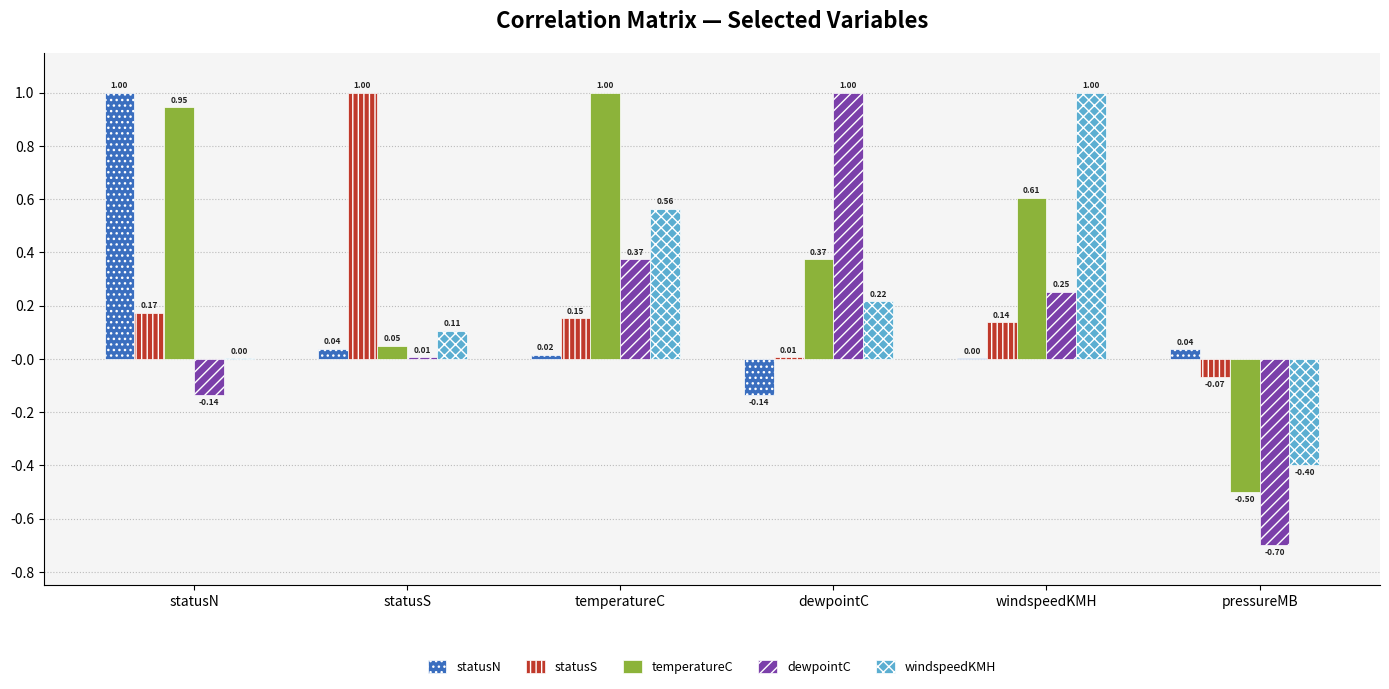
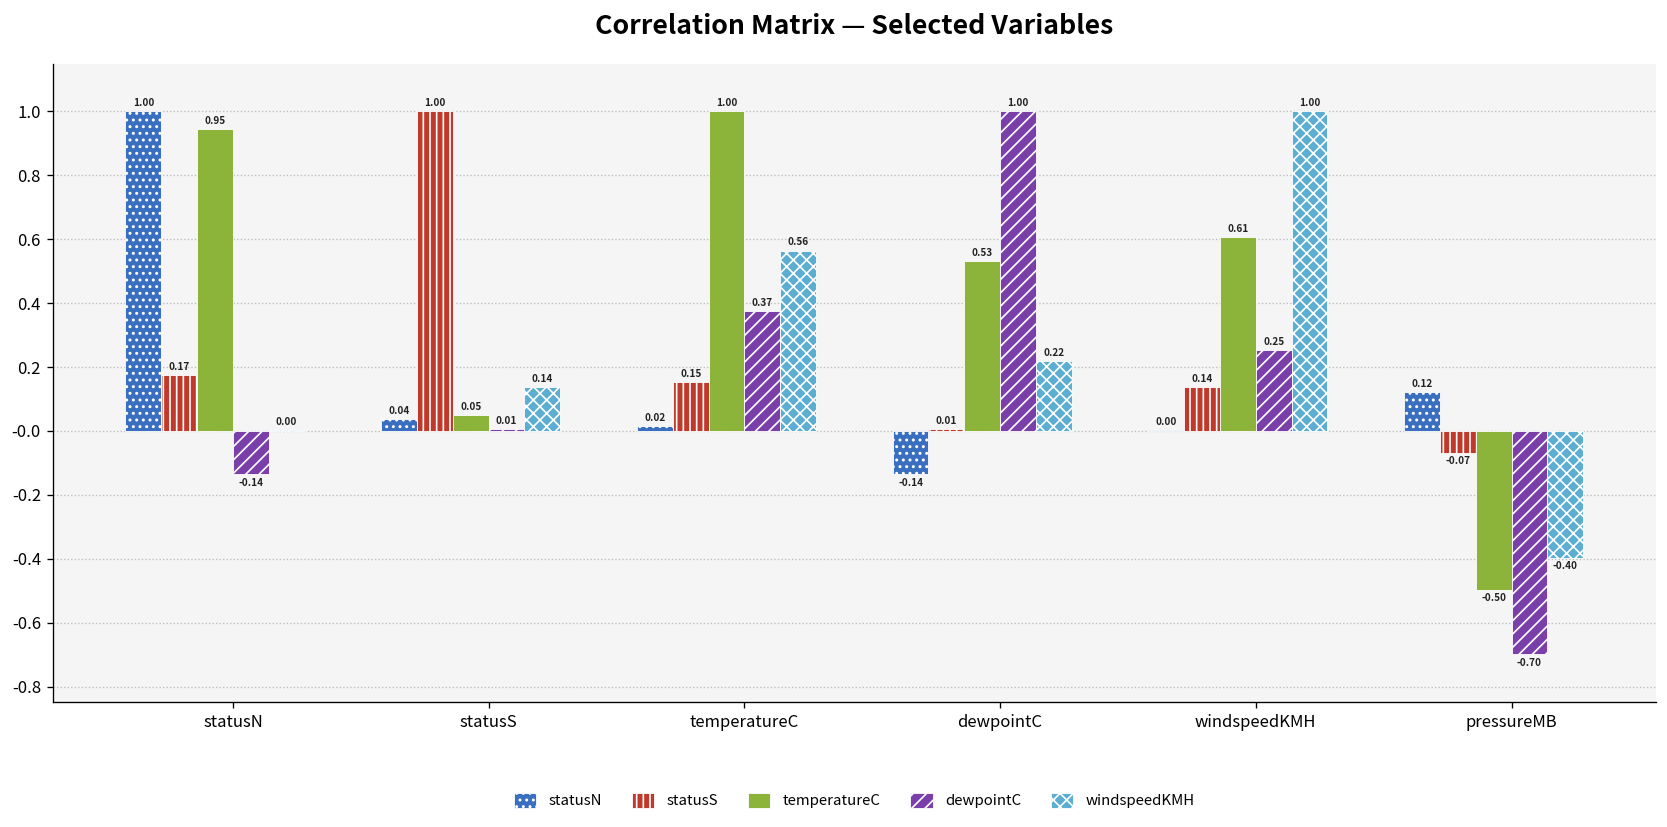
  {
    "statusN": {
      "statusN": 1.00,
      "statusS": 0.04,
      "temperatureC": 0.02,
      "dewpointC": -0.14,
      "windspeedKMH": 0.00,
-     "pressureMB": 0.04
+     "pressureMB": 0.12
    },
    "statusS": {
      "statusN": 0.17,
      "statusS": 1.00,
      "temperatureC": 0.15,
      "dewpointC": 0.01,
      "windspeedKMH": 0.14,
      "pressureMB": -0.07
    },
    "temperatureC": {
      "statusN": 0.95,
      "statusS": 0.05,
      "temperatureC": 1.00,
-     "dewpointC": 0.37,
+     "dewpointC": 0.53,
      "windspeedKMH": 0.61,
      "pressureMB": -0.50
    },
    "dewpointC": {
      "statusN": -0.14,
      "statusS": 0.01,
      "temperatureC": 0.37,
      "dewpointC": 1.00,
      "windspeedKMH": 0.25,
      "pressureMB": -0.70
    },
    "windspeedKMH": {
      "statusN": 0.00,
-     "statusS": 0.11,
+     "statusS": 0.14,
      "temperatureC": 0.56,
      "dewpointC": 0.22,
      "windspeedKMH": 1.00,
      "pressureMB": -0.40
    }
  }
